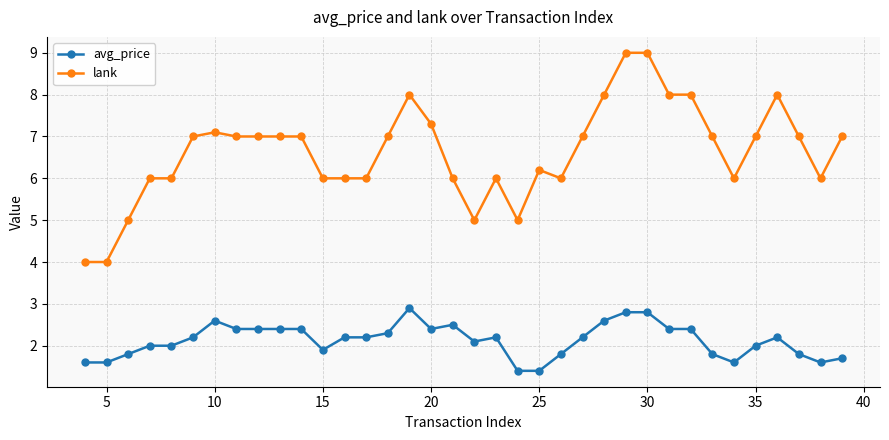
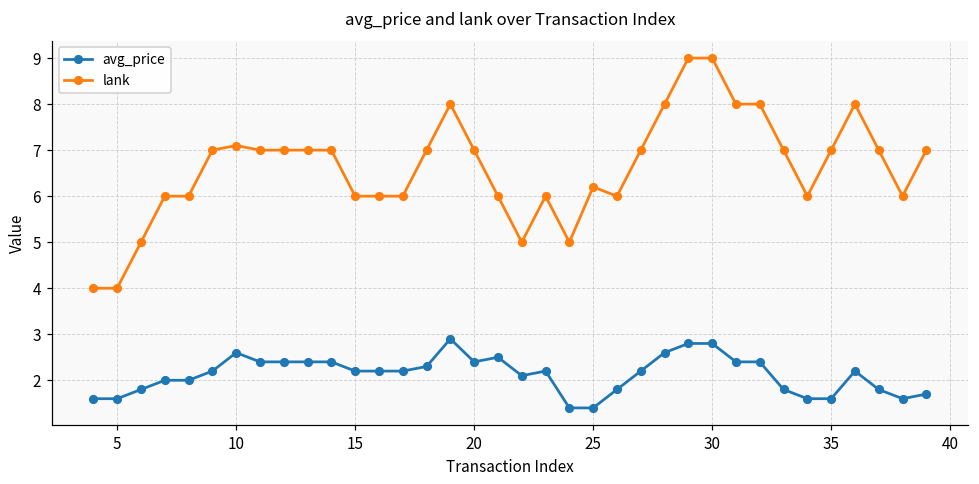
  {
    "avg_price": {
      "5": 1.6,
      "10": 2.6,
-     "15": 1.9,
+     "15": 2.2,
      "20": 2.4,
      "25": 1.4,
      "30": 2.8,
-     "35": 2.0
+     "35": 1.6
    },
    "lank": {
      "5": 4.0,
      "10": 7.1,
      "15": 6.0,
-     "20": 7.3,
+     "20": 7.0,
      "25": 6.2,
      "30": 9.0,
      "35": 7.0
    }
  }
